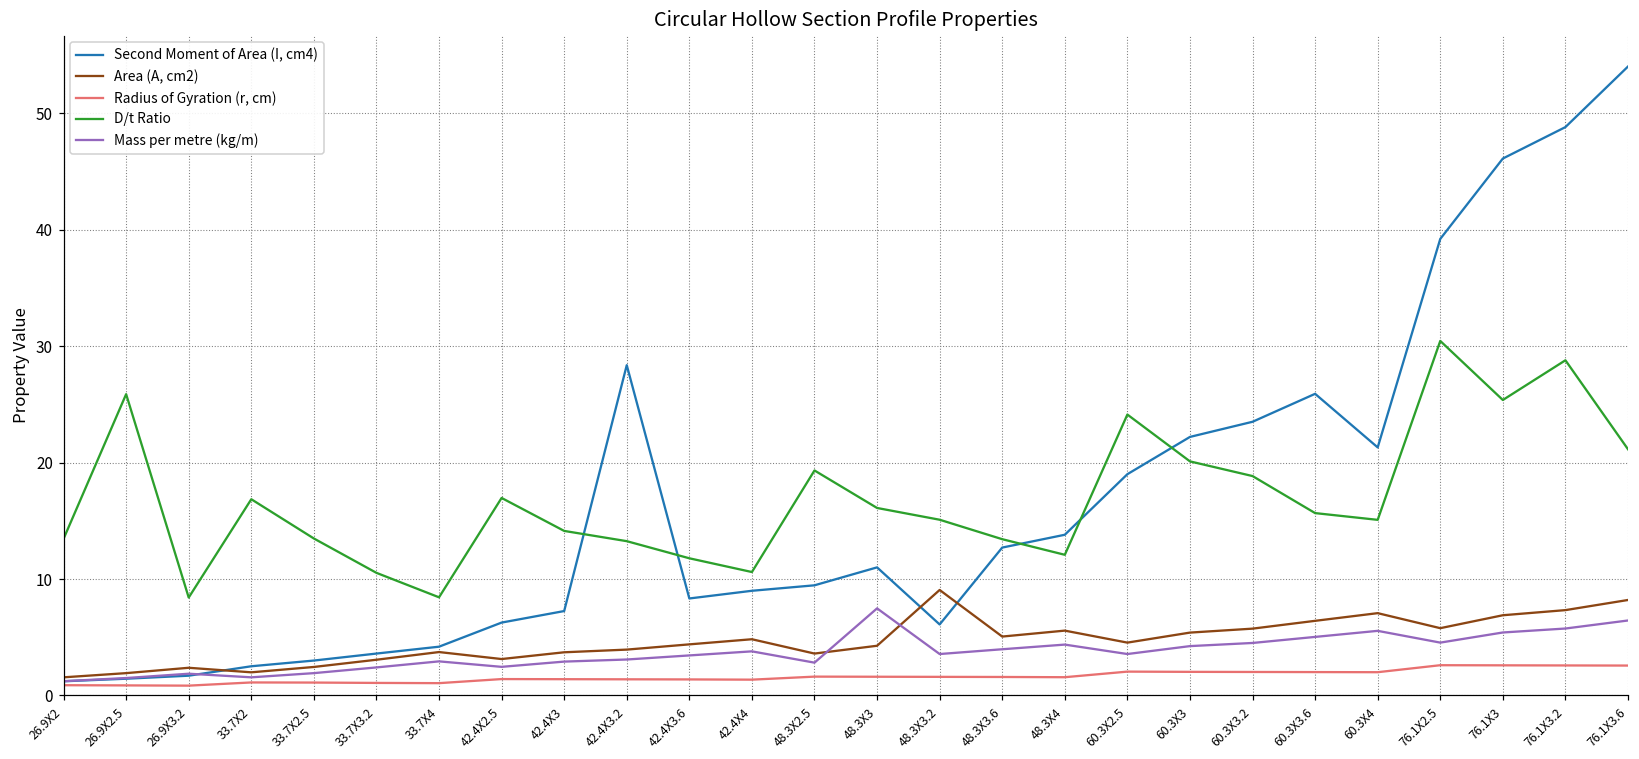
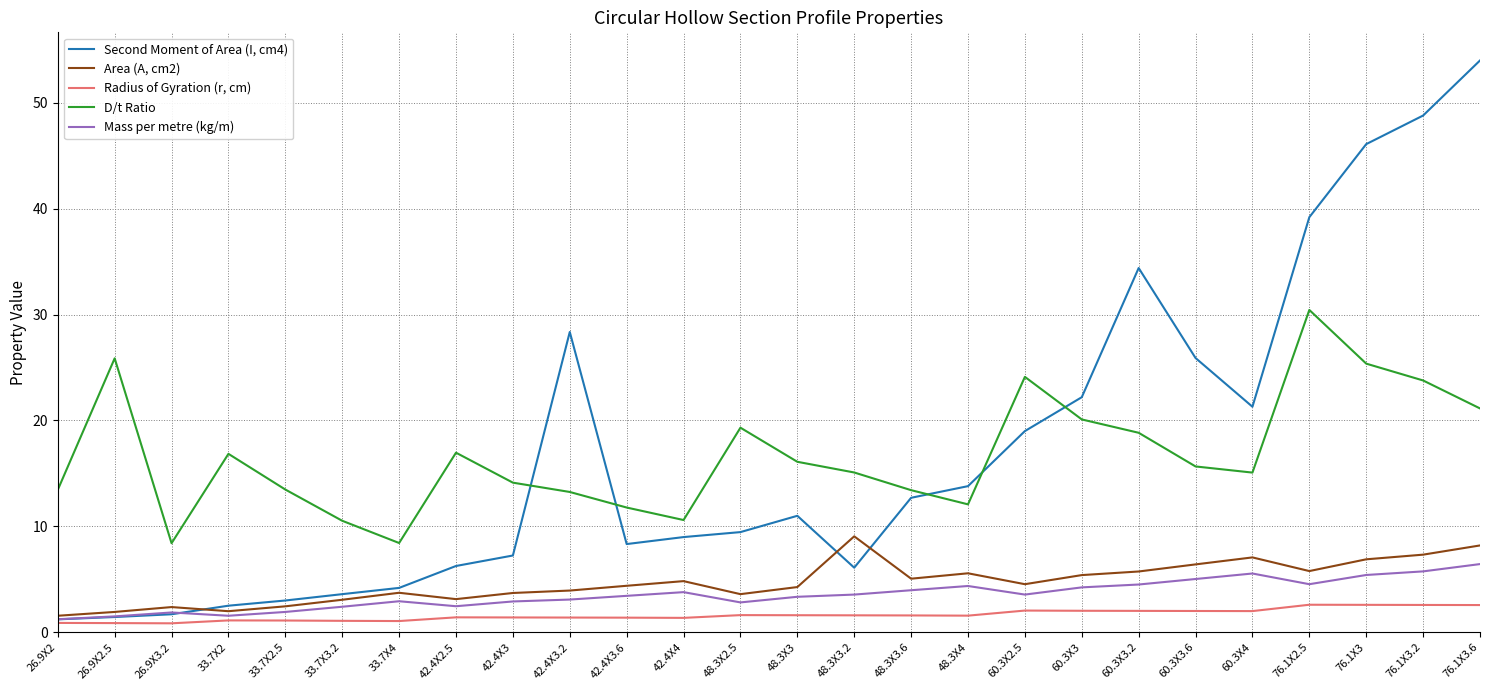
  {
    "Second Moment of Area (I, cm4)": {
      "33.7X2": 2.5,
      "33.7X2.5": 3.0,
      "33.7X3.2": 3.6,
      "33.7X4": 4.2,
      "42.4X2.5": 6.3,
      "42.4X3": 7.3,
      "42.4X3.2": 28.4,
      "42.4X3.6": 8.3,
      "42.4X4": 9.0,
      "48.3X2.5": 9.5,
      "48.3X3": 11.0,
      "48.3X3.2": 6.1,
      "48.3X3.6": 12.7,
      "48.3X4": 13.8,
      "60.3X2.5": 19.0,
      "60.3X3": 22.2,
-     "60.3X3.2": 23.5,
+     "60.3X3.2": 34.4,
      "60.3X3.6": 25.9,
      "60.3X4": 21.3,
      "76.1X2.5": 39.2,
      "76.1X3": 46.1,
      "76.1X3.2": 48.8,
      "76.1X3.6": 54.0
    },
    "Area (A, cm2)": {
      "26.9X2": 1.6,
      "26.9X2.5": 1.9,
      "26.9X3.2": 2.4,
      "33.7X2": 2.0,
      "33.7X2.5": 2.5,
      "33.7X3.2": 3.1,
      "33.7X4": 3.7,
      "42.4X2.5": 3.1,
      "42.4X3": 3.7,
      "42.4X3.2": 3.9,
      "42.4X3.6": 4.4,
      "42.4X4": 4.8,
      "48.3X2.5": 3.6,
      "48.3X3": 4.3,
      "48.3X3.2": 9.1,
      "48.3X3.6": 5.1,
      "48.3X4": 5.6,
      "60.3X2.5": 4.5,
      "60.3X3": 5.4,
      "60.3X3.2": 5.7,
      "60.3X3.6": 6.4,
      "60.3X4": 7.1,
      "76.1X2.5": 5.8,
      "76.1X3": 6.9,
      "76.1X3.2": 7.3,
      "76.1X3.6": 8.2
    },
    "Radius of Gyration (r, cm)": {
      "26.9X2": 0.9,
      "26.9X2.5": 0.9,
      "26.9X3.2": 0.8,
      "33.7X2": 1.1,
      "33.7X2.5": 1.1,
      "33.7X3.2": 1.1,
      "33.7X4": 1.1,
      "42.4X2.5": 1.4,
      "42.4X3": 1.4,
      "42.4X3.2": 1.4,
      "42.4X3.6": 1.4,
      "42.4X4": 1.4,
      "48.3X2.5": 1.6,
      "48.3X3": 1.6,
      "48.3X3.2": 1.6,
      "48.3X3.6": 1.6,
      "48.3X4": 1.6,
      "60.3X2.5": 2.1,
      "60.3X3": 2.0,
      "60.3X3.2": 2.0,
      "60.3X3.6": 2.0,
      "60.3X4": 2.0,
      "76.1X2.5": 2.6,
      "76.1X3": 2.6,
      "76.1X3.2": 2.6,
      "76.1X3.6": 2.6
    },
    "D/t Ratio": {
      "26.9X2": 13.5,
      "26.9X2.5": 25.9,
      "26.9X3.2": 8.4,
      "33.7X2": 16.9,
      "33.7X2.5": 13.5,
      "33.7X3.2": 10.5,
      "33.7X4": 8.4,
      "42.4X2.5": 17.0,
      "42.4X3": 14.1,
      "42.4X3.2": 13.3,
      "42.4X3.6": 11.8,
      "42.4X4": 10.6,
      "48.3X2.5": 19.3,
      "48.3X3": 16.1,
      "48.3X3.2": 15.1,
      "48.3X3.6": 13.4,
      "48.3X4": 12.1,
      "60.3X2.5": 24.1,
      "60.3X3": 20.1,
      "60.3X3.2": 18.8,
      "60.3X3.6": 15.7,
      "60.3X4": 15.1,
      "76.1X2.5": 30.4,
      "76.1X3": 25.4,
-     "76.1X3.2": 28.8,
+     "76.1X3.2": 23.8,
      "76.1X3.6": 21.1
    },
    "Mass per metre (kg/m)": {
      "33.7X2": 1.6,
      "33.7X2.5": 1.9,
      "33.7X3.2": 2.4,
      "33.7X4": 2.9,
      "42.4X2.5": 2.5,
      "42.4X3": 2.9,
      "42.4X3.2": 3.1,
      "42.4X3.6": 3.4,
      "42.4X4": 3.8,
      "48.3X2.5": 2.8,
-     "48.3X3": 7.5,
+     "48.3X3": 3.4,
      "48.3X3.2": 3.6,
      "48.3X3.6": 4.0,
      "48.3X4": 4.4,
      "60.3X2.5": 3.6,
      "60.3X3": 4.2,
      "60.3X3.2": 4.5,
      "60.3X3.6": 5.0,
      "60.3X4": 5.6,
      "76.1X2.5": 4.5,
      "76.1X3": 5.4,
      "76.1X3.2": 5.8,
      "76.1X3.6": 6.4
    }
  }
